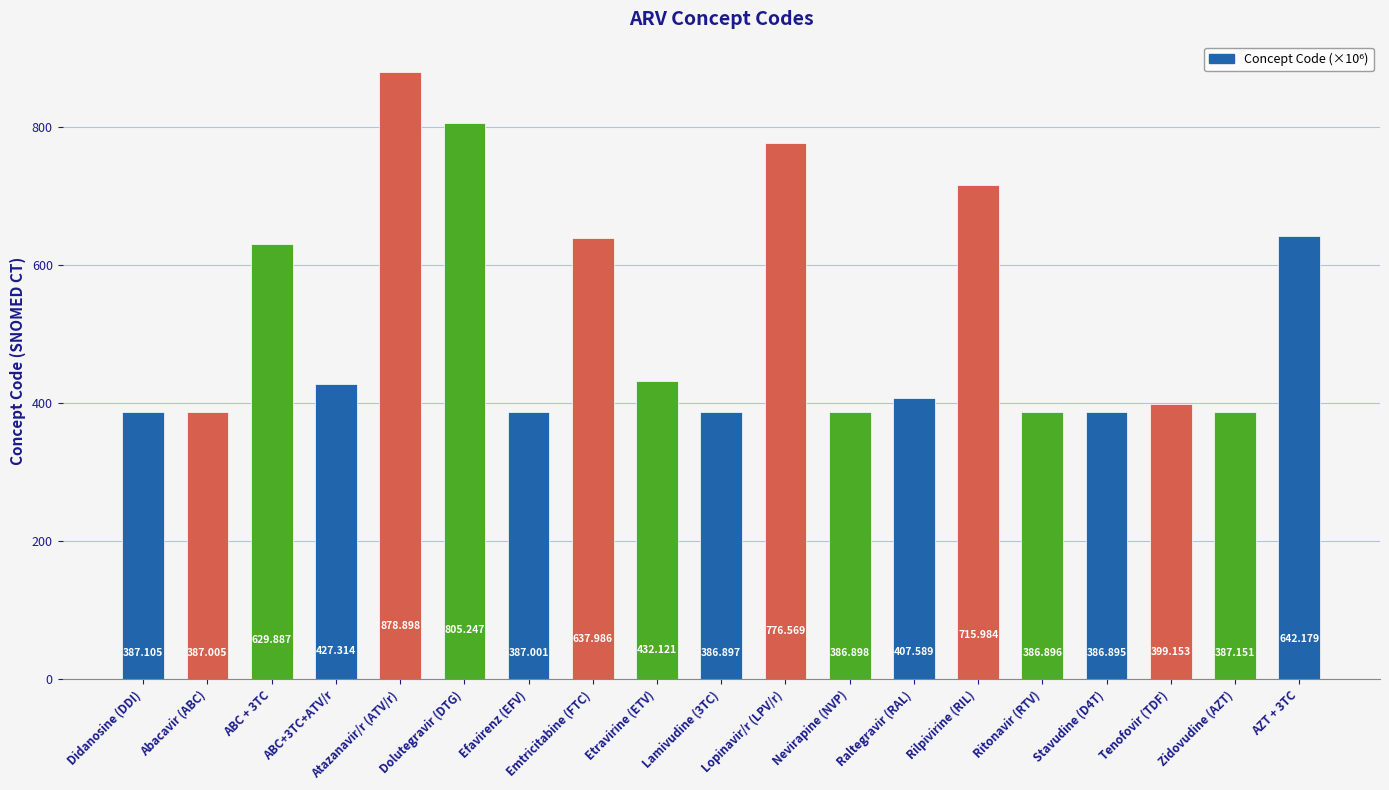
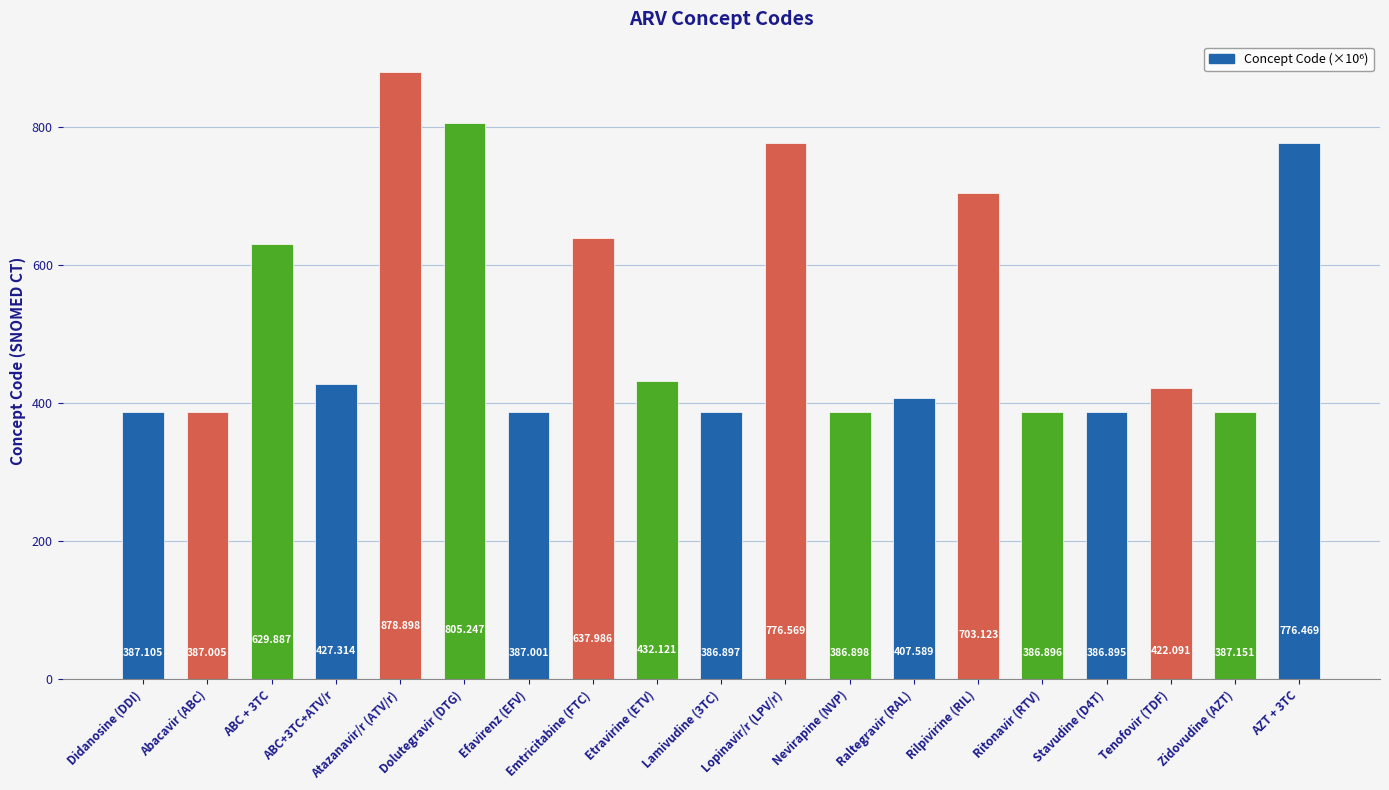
  {
    "Didanosine (DDI)": 387.105,
    "Abacavir (ABC)": 387.005,
    "ABC + 3TC": 629.887,
    "ABC+3TC+ATV/r": 427.314,
    "Atazanavir/r (ATV/r)": 878.898,
    "Dolutegravir (DTG)": 805.247,
    "Efavirenz (EFV)": 387.001,
    "Emtricitabine (FTC)": 637.986,
    "Etravirine (ETV)": 432.121,
    "Lamivudine (3TC)": 386.897,
    "Lopinavir/r (LPV/r)": 776.569,
    "Nevirapine (NVP)": 386.898,
    "Raltegravir (RAL)": 407.589,
-   "Rilpivirine (RIL)": 715.984,
+   "Rilpivirine (RIL)": 703.123,
    "Ritonavir (RTV)": 386.896,
    "Stavudine (D4T)": 386.895,
-   "Tenofovir (TDF)": 399.153,
+   "Tenofovir (TDF)": 422.091,
    "Zidovudine (AZT)": 387.151,
-   "AZT + 3TC": 642.179
+   "AZT + 3TC": 776.469
  }
